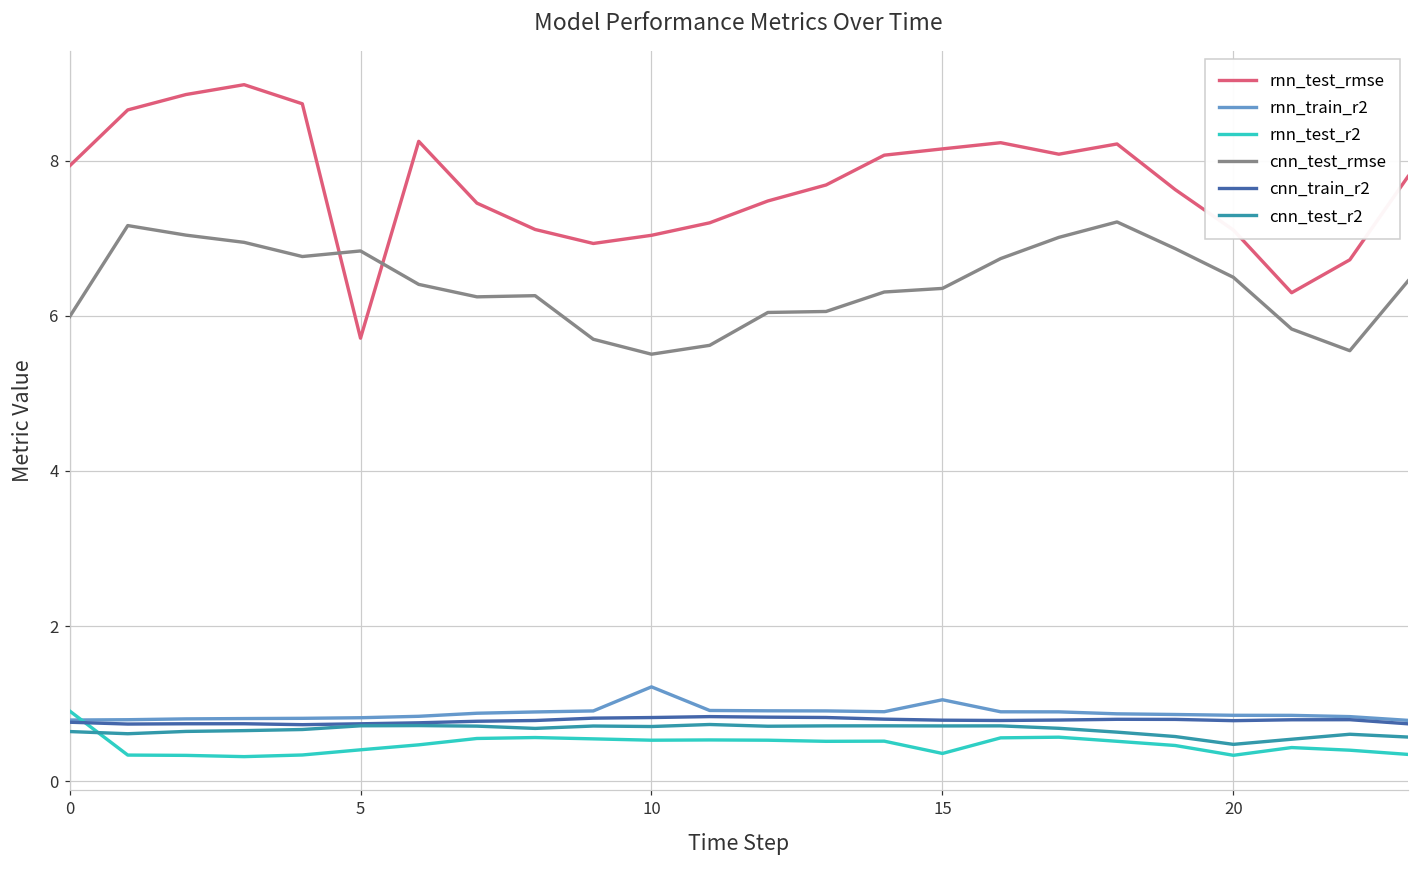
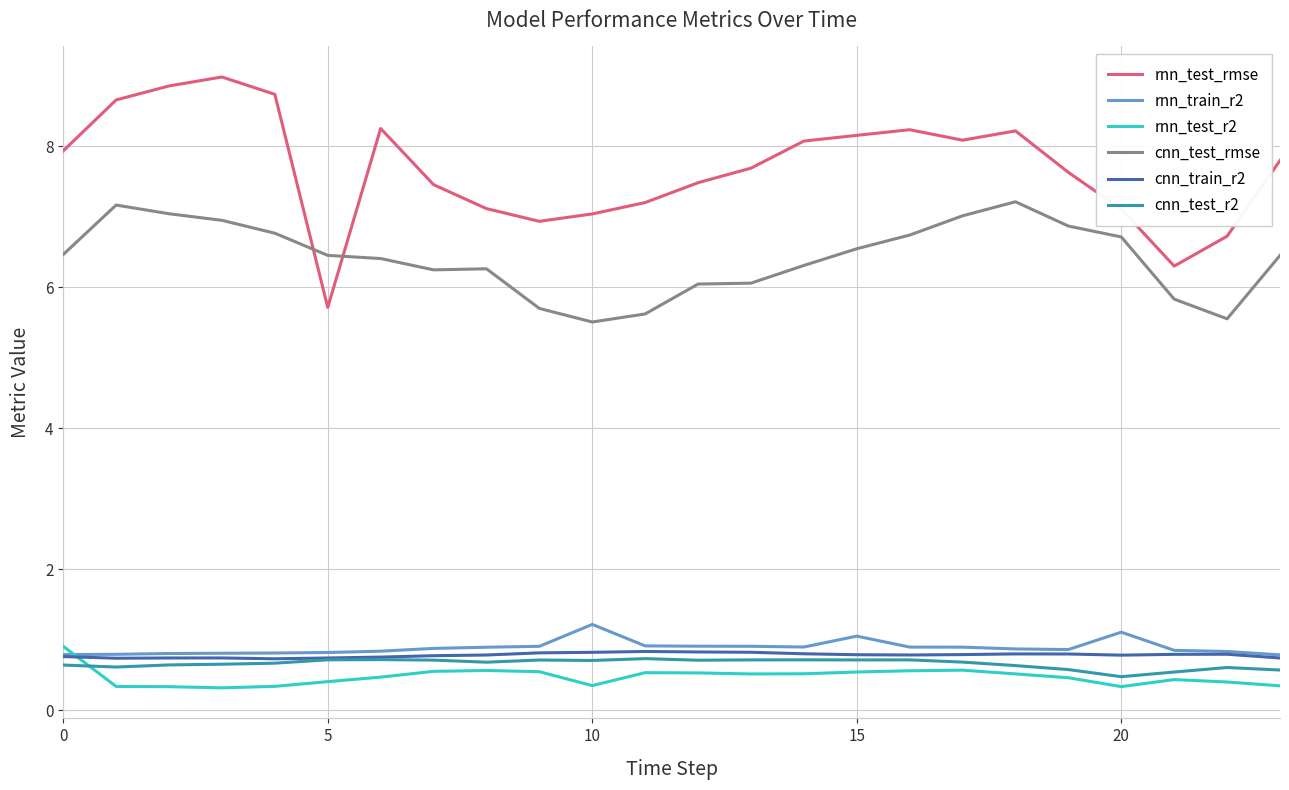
  {
    "rnn_test_rmse": {
      "0": 7.9,
      "5": 5.7,
      "10": 7.0,
      "15": 8.2
    },
    "rnn_train_r2": {
      "5": 0.8,
      "10": 1.2,
      "15": 1.0,
-     "20": 0.8
+     "20": 1.1
    },
    "rnn_test_r2": {
      "0": 0.9,
      "5": 0.4,
-     "10": 0.5,
-     "15": 0.4,
+     "10": 0.3,
+     "15": 0.5,
      "20": 0.3
    },
    "cnn_test_rmse": {
-     "0": 6.0,
-     "5": 6.8,
+     "0": 6.5,
+     "5": 6.5,
      "10": 5.5,
-     "15": 6.4,
-     "20": 6.5
+     "15": 6.5,
+     "20": 6.7
    }
  }
